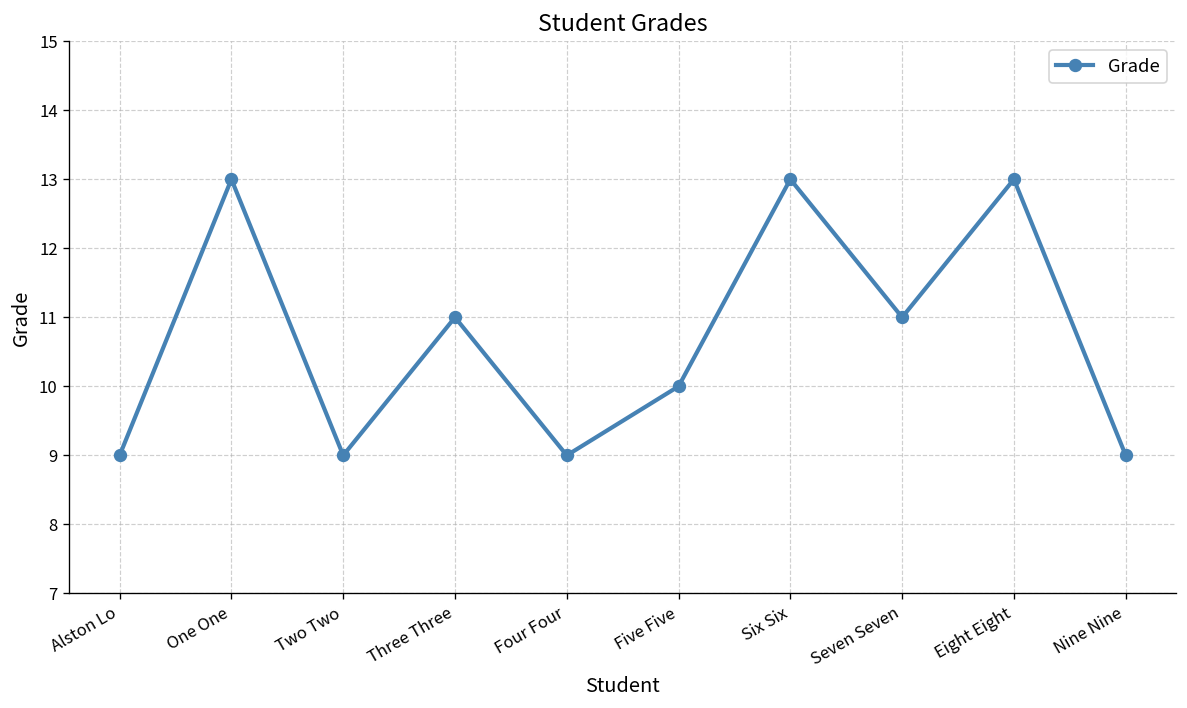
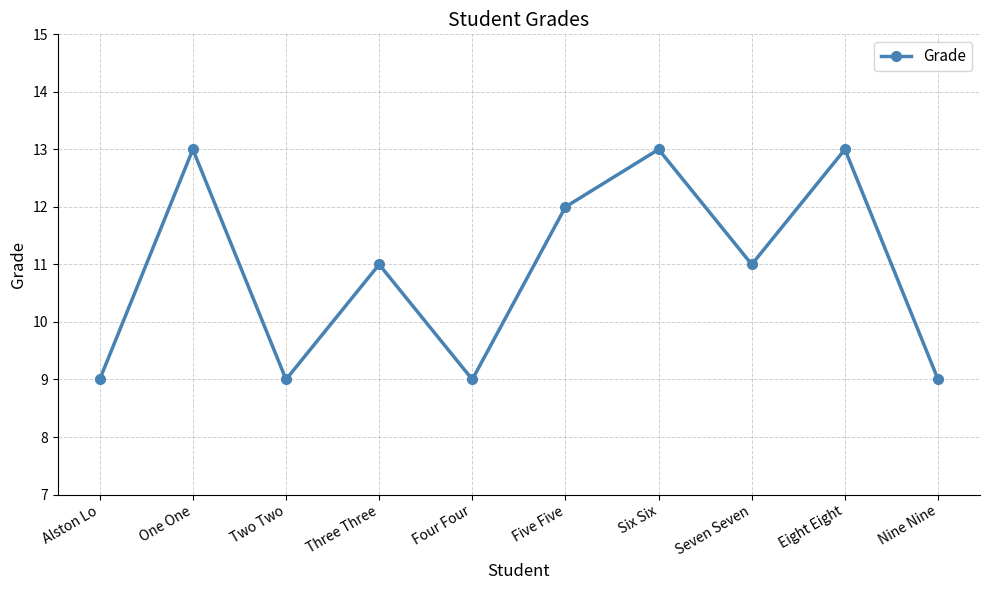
  {
    "Alston Lo": 9,
    "One One": 13,
    "Two Two": 9,
    "Three Three": 11,
    "Four Four": 9,
-   "Five Five": 10,
+   "Five Five": 12,
    "Six Six": 13,
    "Seven Seven": 11,
    "Eight Eight": 13,
    "Nine Nine": 9
  }
